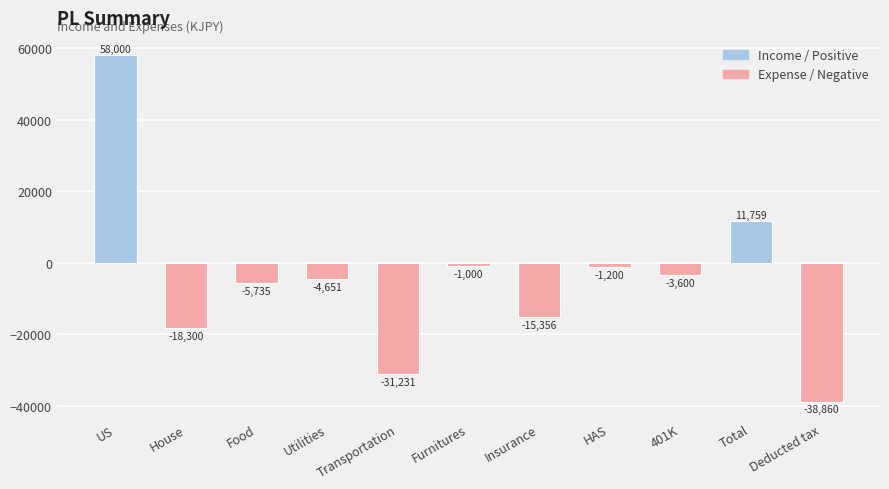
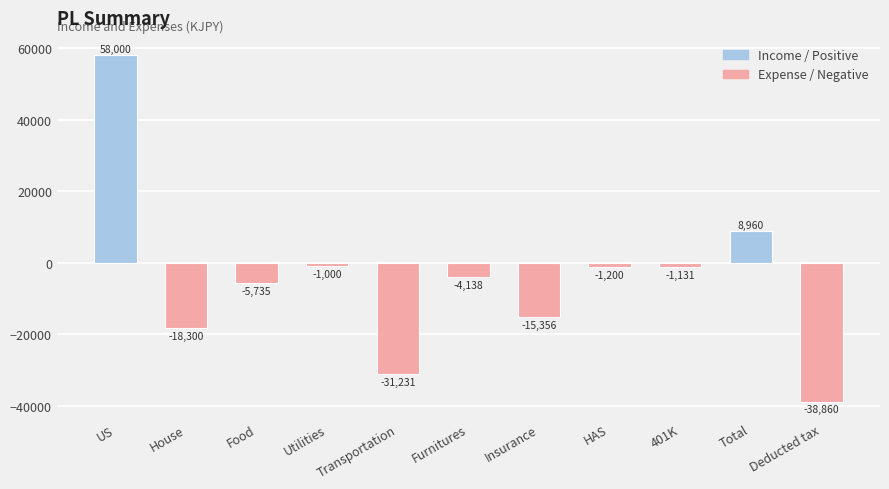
  {
    "US": "58,000",
    "House": "-18,300",
    "Food": "-5,735",
-   "Utilities": "-4,651",
+   "Utilities": "-1,000",
    "Transportation": "-31,231",
-   "Furnitures": "-1,000",
+   "Furnitures": "-4,138",
    "Insurance": "-15,356",
    "HAS": "-1,200",
-   "401K": "-3,600",
-   "Total": "11,759",
+   "401K": "-1,131",
+   "Total": "8,960",
    "Deducted tax": "-38,860"
  }
